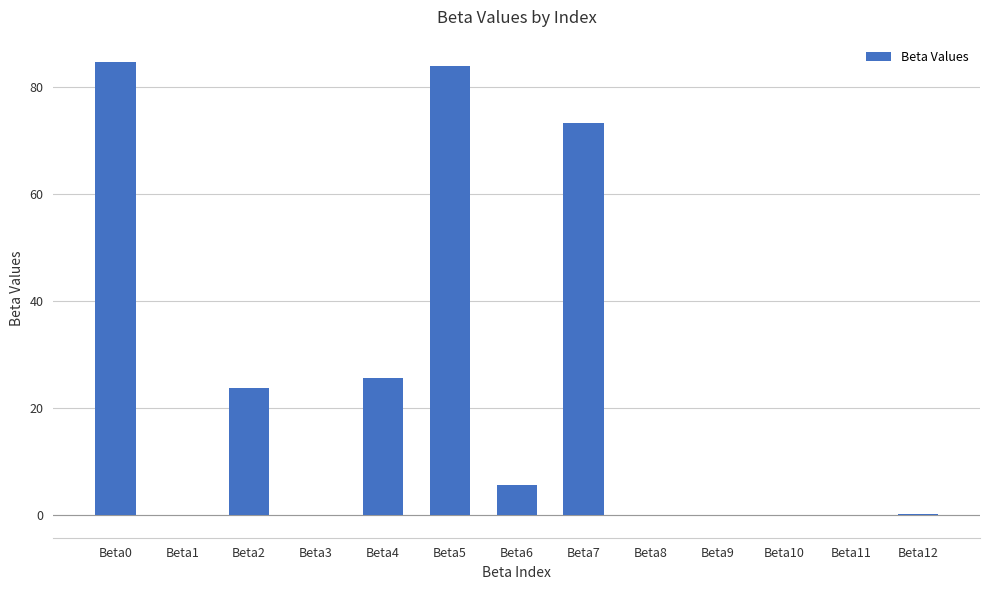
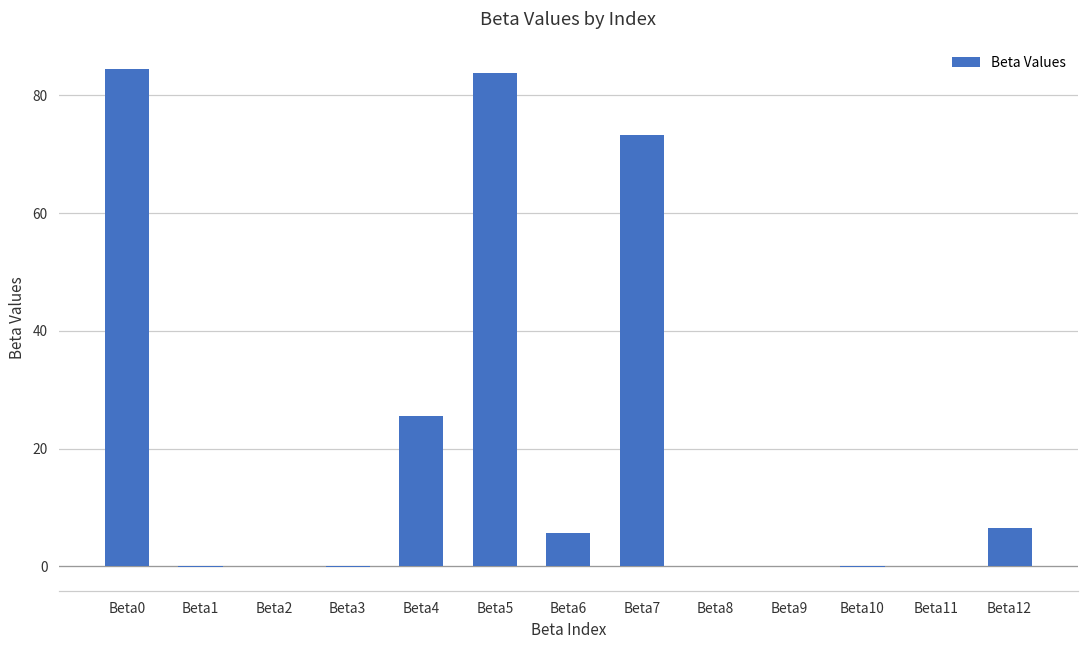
  {
    "Beta0": 85,
-   "Beta2": 24,
+   "Beta2": 0,
    "Beta4": 26,
    "Beta5": 84,
    "Beta6": 6,
    "Beta7": 73,
-   "Beta12": 0
+   "Beta12": 7
  }
